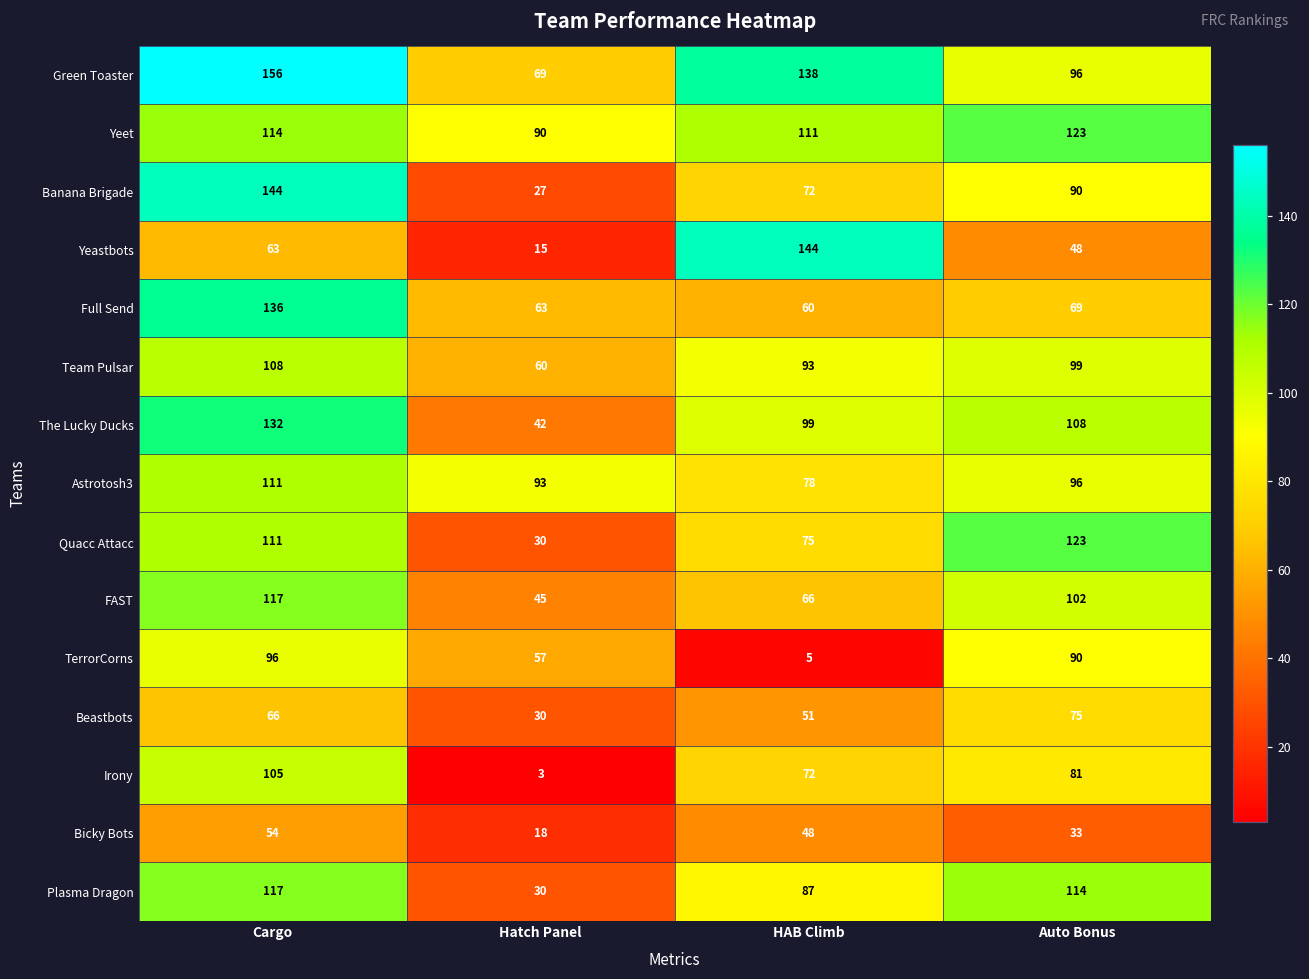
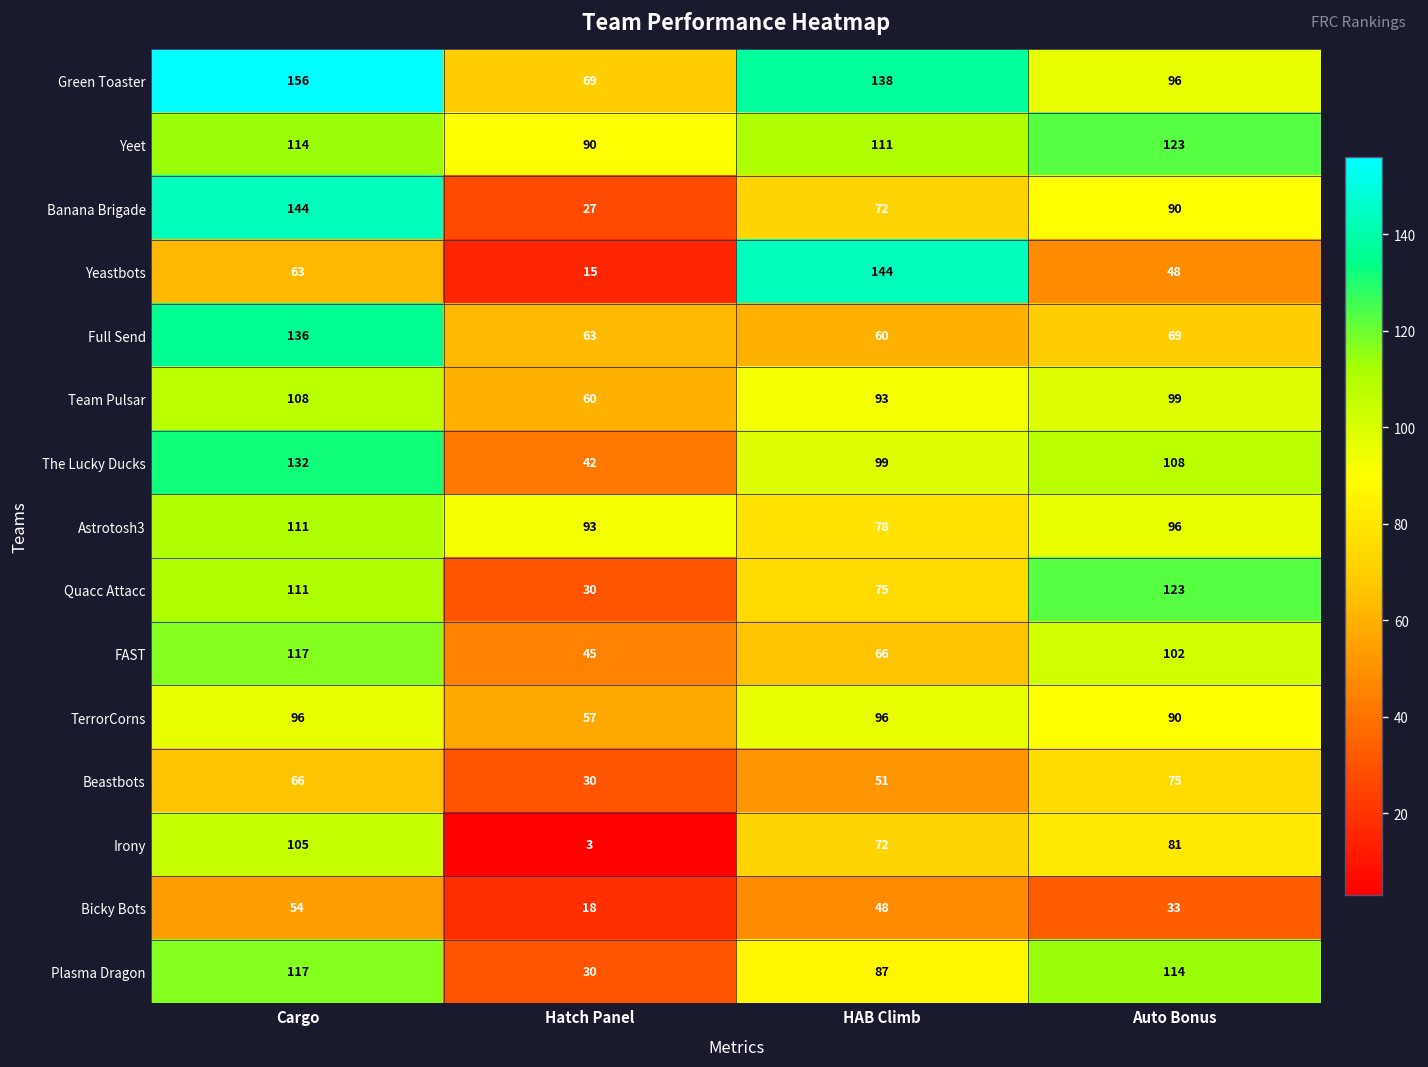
  {
    "Green Toaster": {
      "Cargo": 156,
      "Hatch Panel": 69,
      "HAB Climb": 138,
      "Auto Bonus": 96
    },
    "Yeet": {
      "Cargo": 114,
      "Hatch Panel": 90,
      "HAB Climb": 111,
      "Auto Bonus": 123
    },
    "Banana Brigade": {
      "Cargo": 144,
      "Hatch Panel": 27,
      "HAB Climb": 72,
      "Auto Bonus": 90
    },
    "Yeastbots": {
      "Cargo": 63,
      "Hatch Panel": 15,
      "HAB Climb": 144,
      "Auto Bonus": 48
    },
    "Full Send": {
      "Cargo": 136,
      "Hatch Panel": 63,
      "HAB Climb": 60,
      "Auto Bonus": 69
    },
    "Team Pulsar": {
      "Cargo": 108,
      "Hatch Panel": 60,
      "HAB Climb": 93,
      "Auto Bonus": 99
    },
    "The Lucky Ducks": {
      "Cargo": 132,
      "Hatch Panel": 42,
      "HAB Climb": 99,
      "Auto Bonus": 108
    },
    "Astrotosh3": {
      "Cargo": 111,
      "Hatch Panel": 93,
      "HAB Climb": 78,
      "Auto Bonus": 96
    },
    "Quacc Attacc": {
      "Cargo": 111,
      "Hatch Panel": 30,
      "HAB Climb": 75,
      "Auto Bonus": 123
    },
    "FAST": {
      "Cargo": 117,
      "Hatch Panel": 45,
      "HAB Climb": 66,
      "Auto Bonus": 102
    },
    "TerrorCorns": {
      "Cargo": 96,
      "Hatch Panel": 57,
-     "HAB Climb": 5,
+     "HAB Climb": 96,
      "Auto Bonus": 90
    },
    "Beastbots": {
      "Cargo": 66,
      "Hatch Panel": 30,
      "HAB Climb": 51,
      "Auto Bonus": 75
    },
    "Irony": {
      "Cargo": 105,
      "Hatch Panel": 3,
      "HAB Climb": 72,
      "Auto Bonus": 81
    },
    "Bicky Bots": {
      "Cargo": 54,
      "Hatch Panel": 18,
      "HAB Climb": 48,
      "Auto Bonus": 33
    },
    "Plasma Dragon": {
      "Cargo": 117,
      "Hatch Panel": 30,
      "HAB Climb": 87,
      "Auto Bonus": 114
    }
  }
